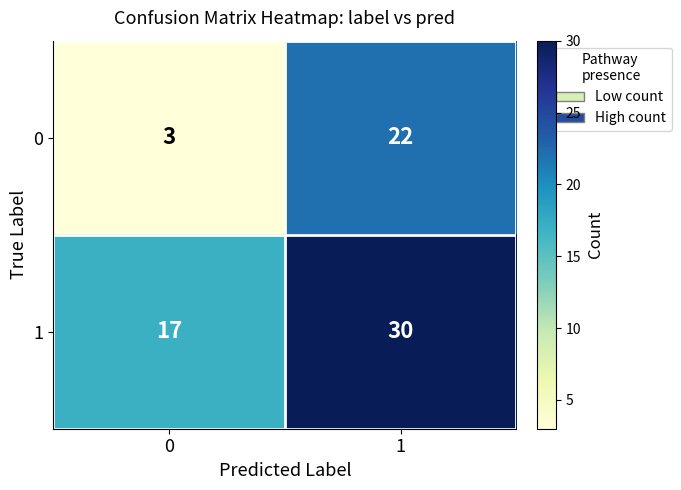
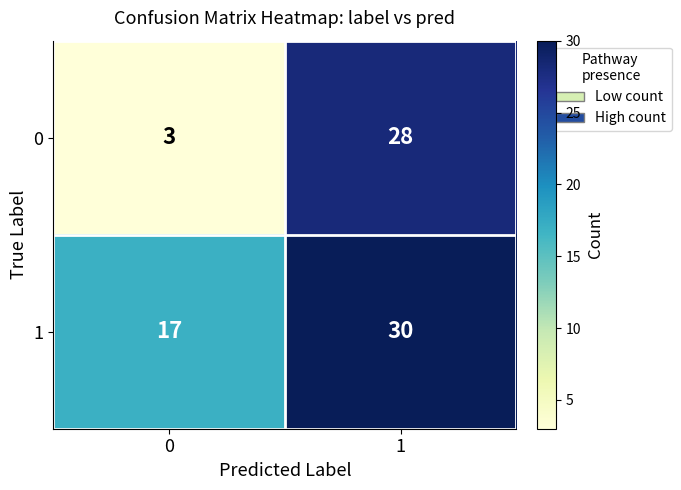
  {
    "0": {
      "0": 3,
-     "1": 22
+     "1": 28
    },
    "1": {
      "0": 17,
      "1": 30
    }
  }
